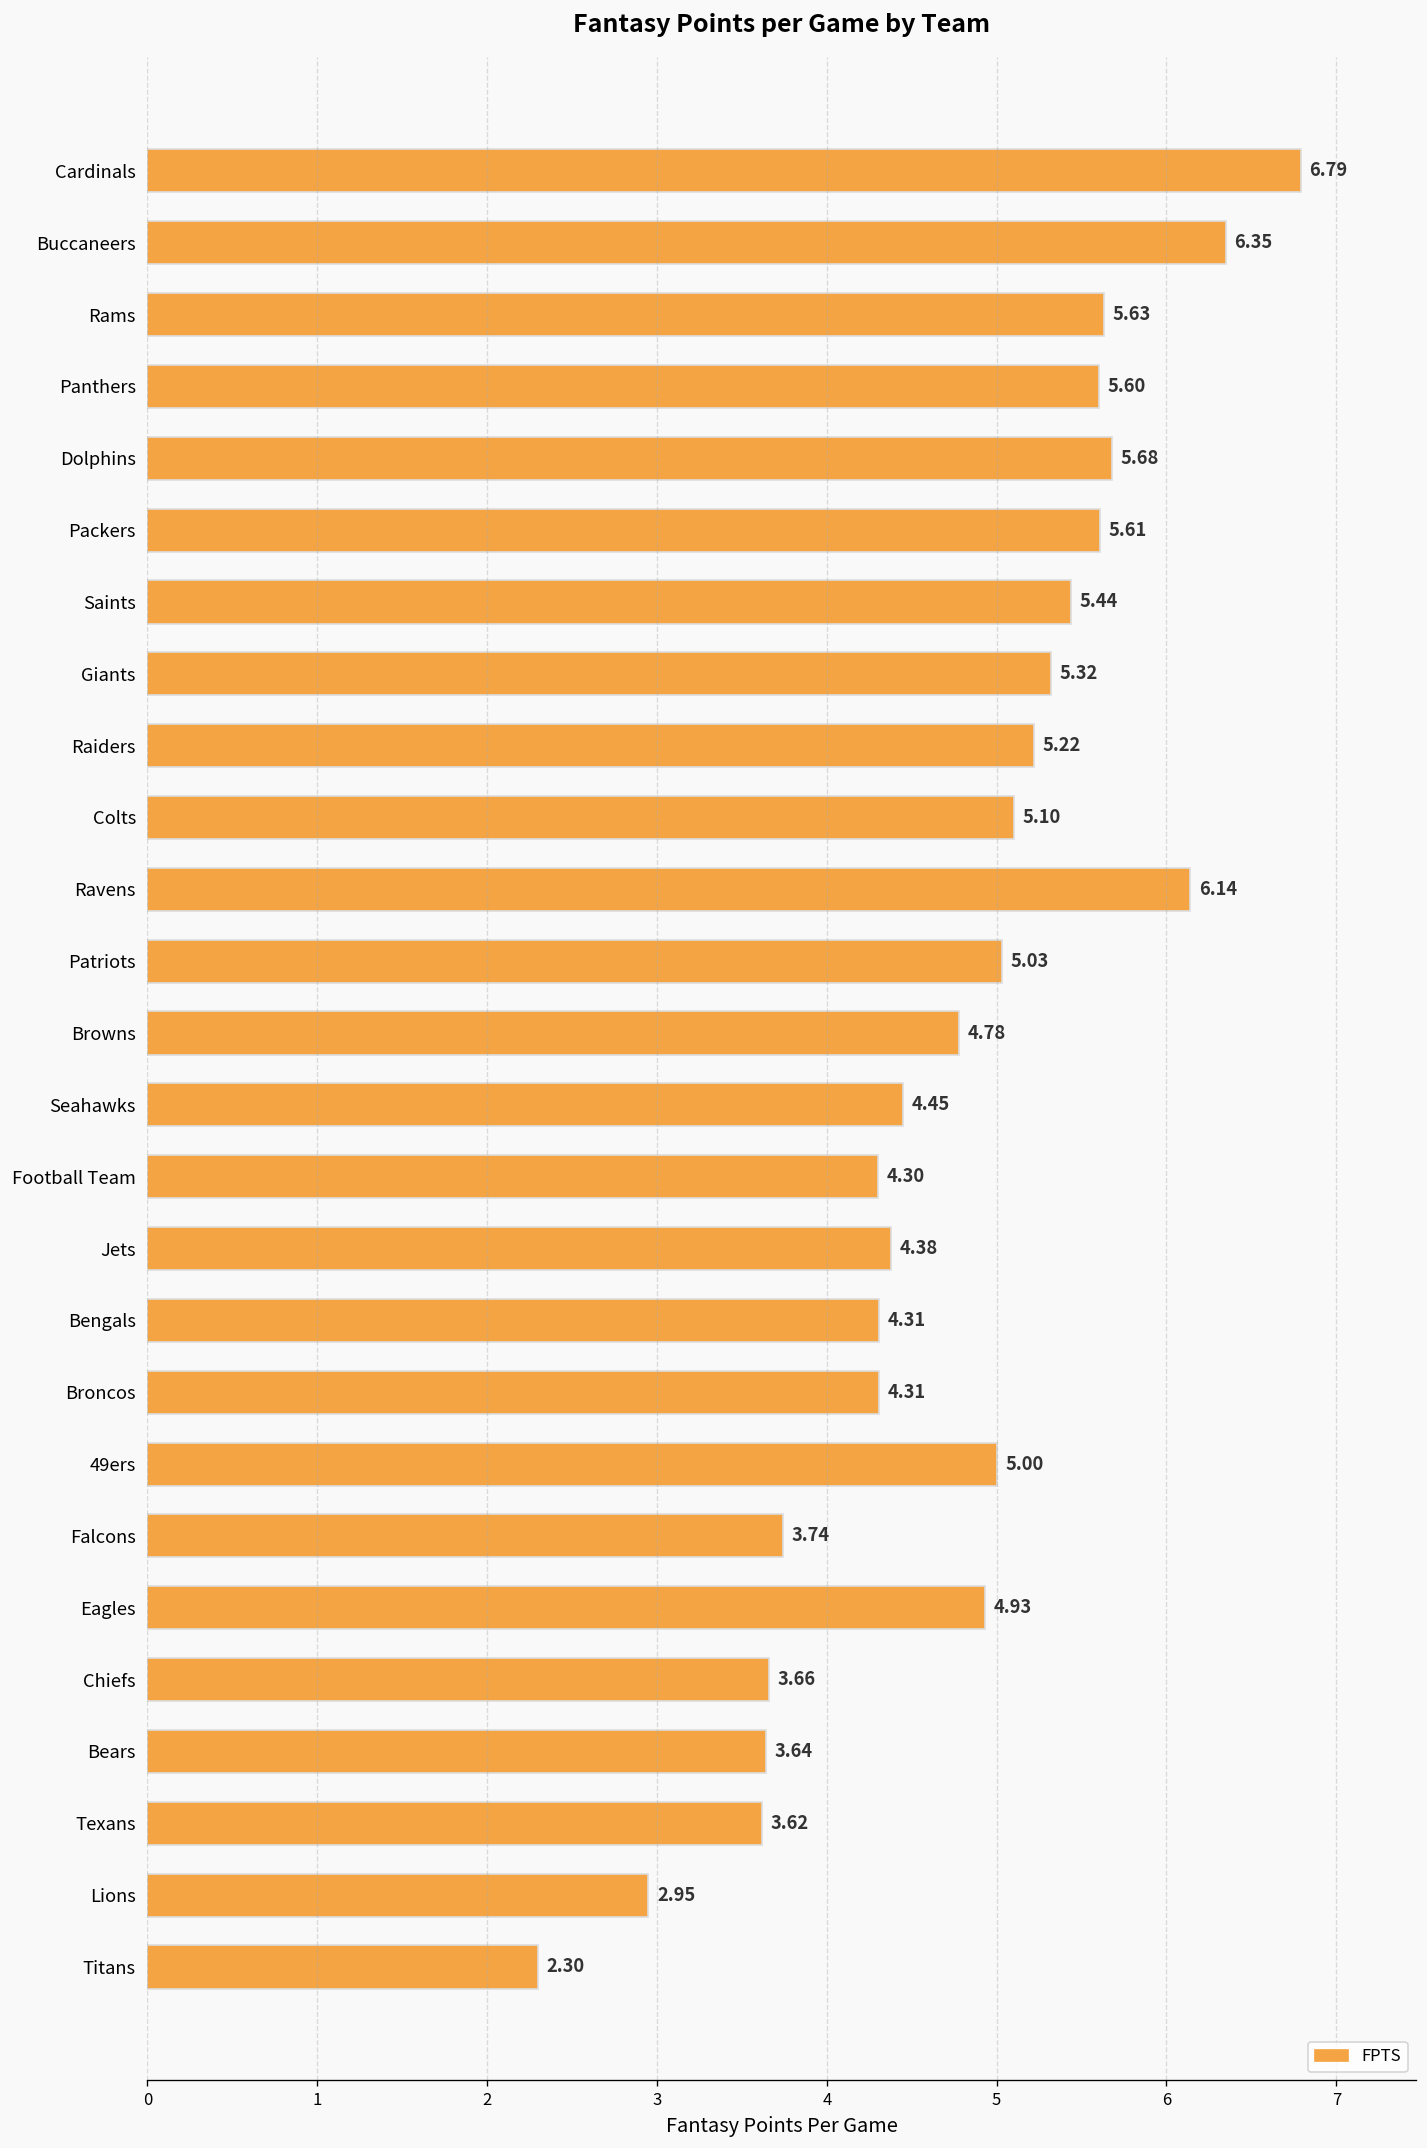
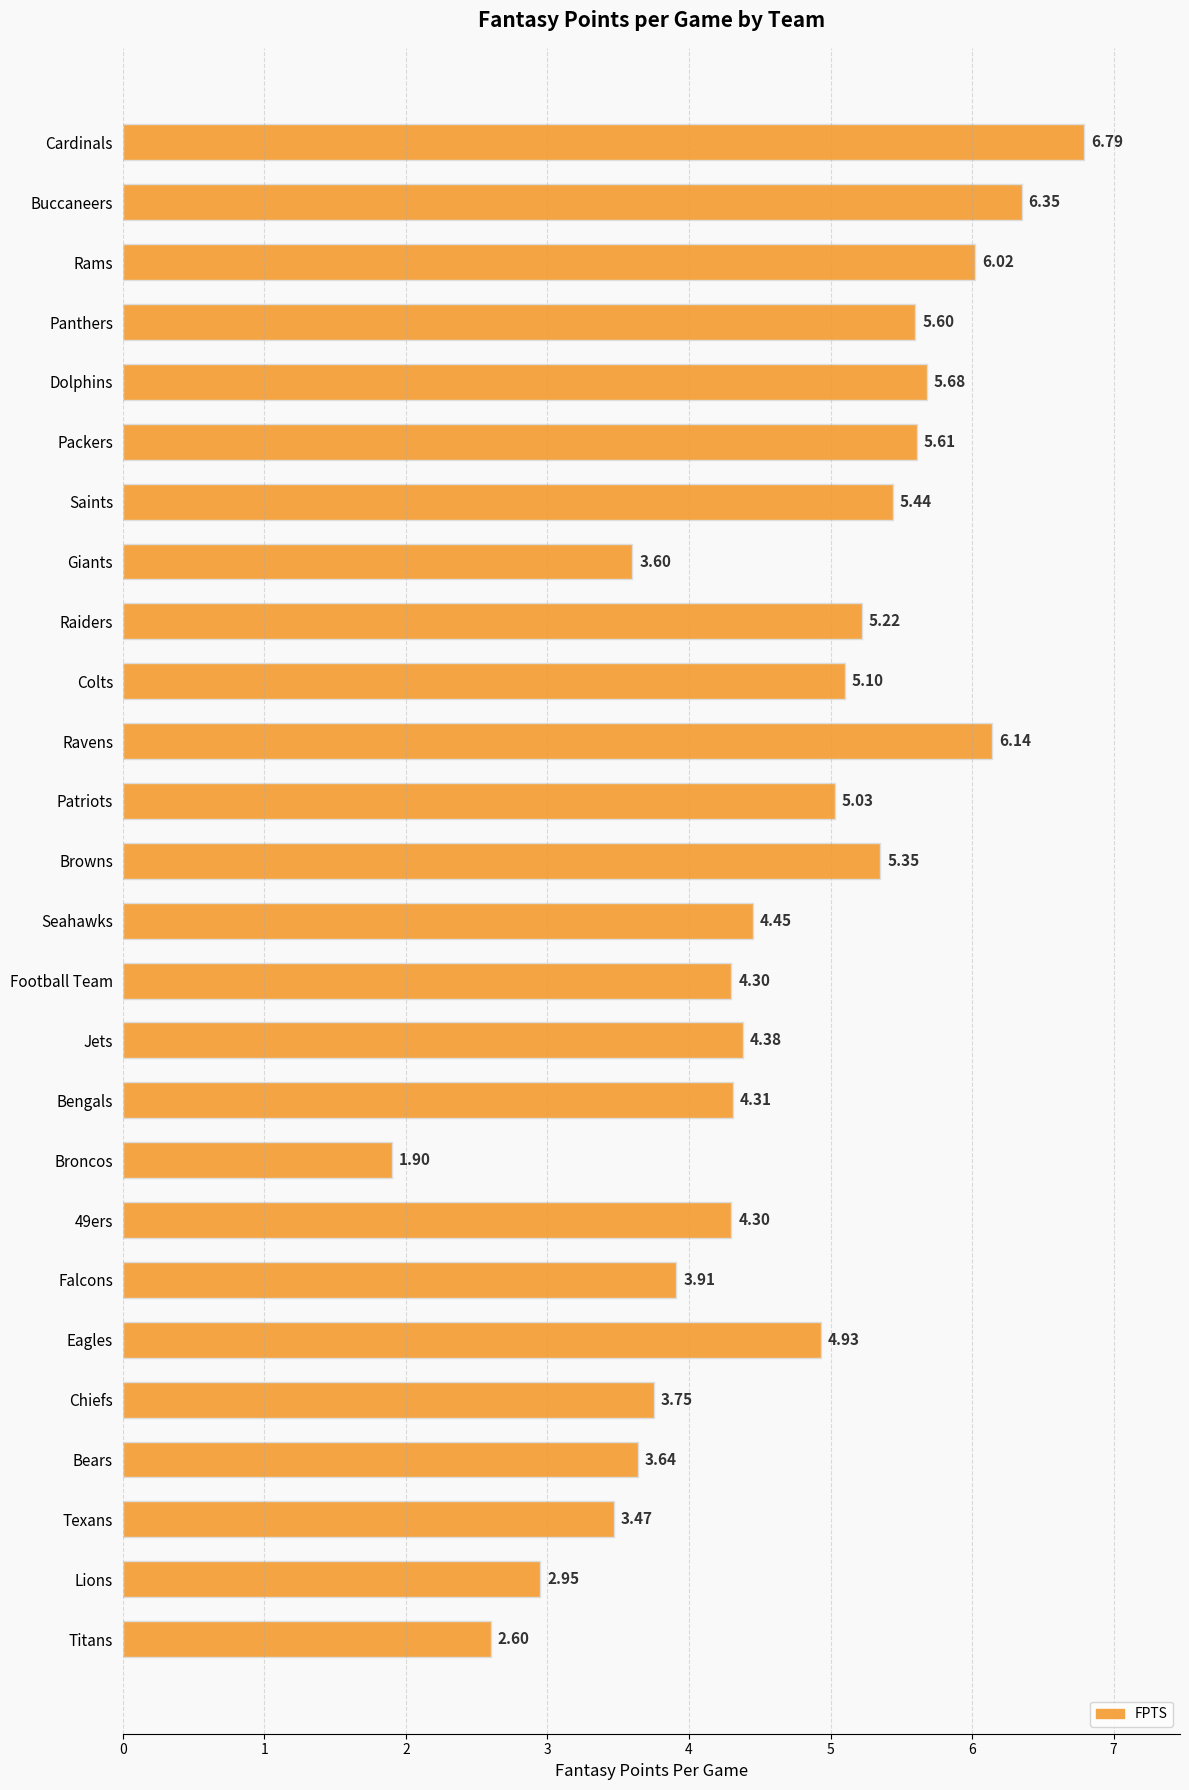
  {
    "Cardinals": 6.79,
    "Buccaneers": 6.35,
-   "Rams": 5.63,
+   "Rams": 6.02,
    "Panthers": 5.60,
    "Dolphins": 5.68,
    "Packers": 5.61,
    "Saints": 5.44,
-   "Giants": 5.32,
+   "Giants": 3.60,
    "Raiders": 5.22,
    "Colts": 5.10,
    "Ravens": 6.14,
    "Patriots": 5.03,
-   "Browns": 4.78,
+   "Browns": 5.35,
    "Seahawks": 4.45,
    "Football Team": 4.30,
    "Jets": 4.38,
    "Bengals": 4.31,
-   "Broncos": 4.31,
-   "49ers": 5.00,
-   "Falcons": 3.74,
+   "Broncos": 1.90,
+   "49ers": 4.30,
+   "Falcons": 3.91,
    "Eagles": 4.93,
-   "Chiefs": 3.66,
+   "Chiefs": 3.75,
    "Bears": 3.64,
-   "Texans": 3.62,
+   "Texans": 3.47,
    "Lions": 2.95,
-   "Titans": 2.30
+   "Titans": 2.60
  }
